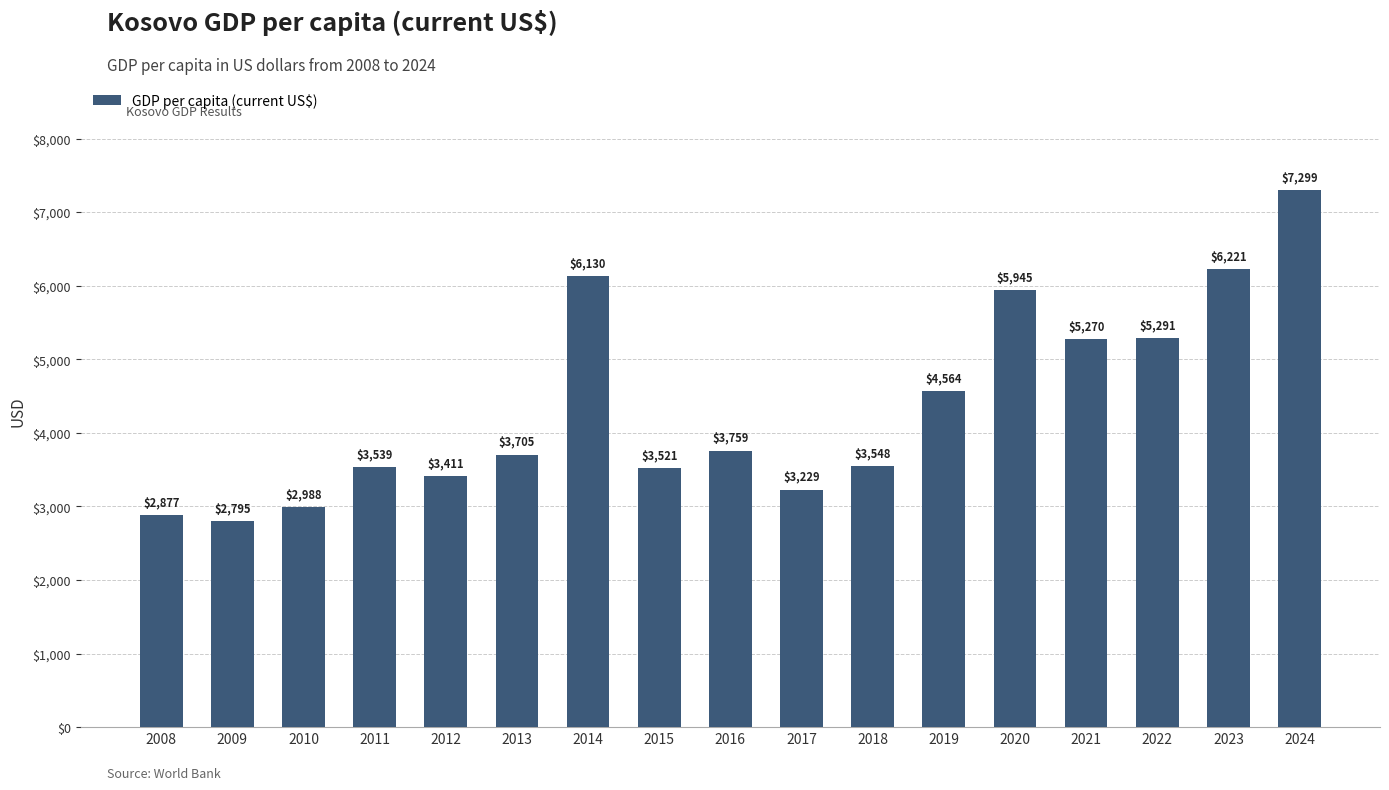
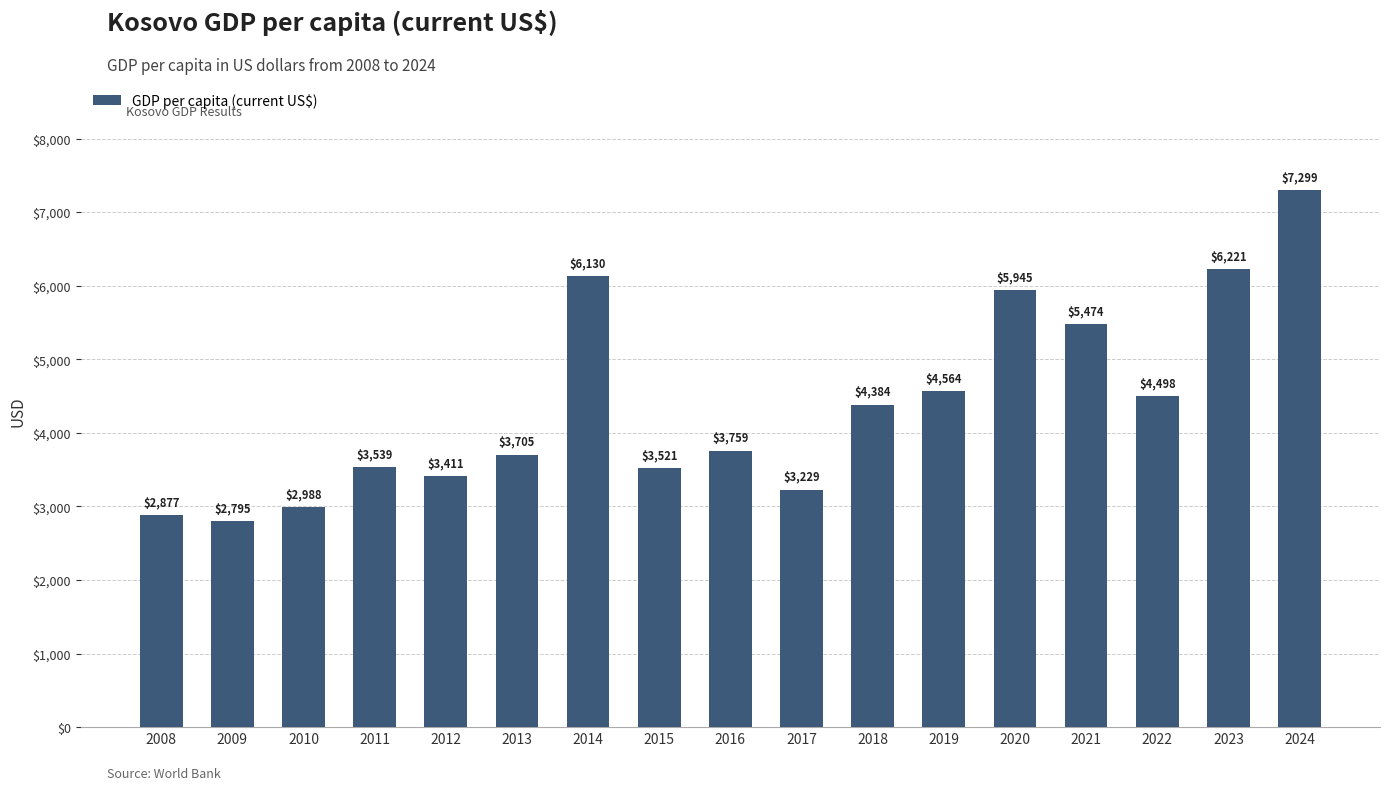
  {
    "2008": "$2,877",
    "2009": "$2,795",
    "2010": "$2,988",
    "2011": "$3,539",
    "2012": "$3,411",
    "2013": "$3,705",
    "2014": "$6,130",
    "2015": "$3,521",
    "2016": "$3,759",
    "2017": "$3,229",
-   "2018": "$3,548",
+   "2018": "$4,384",
    "2019": "$4,564",
    "2020": "$5,945",
-   "2021": "$5,270",
-   "2022": "$5,291",
+   "2021": "$5,474",
+   "2022": "$4,498",
    "2023": "$6,221",
    "2024": "$7,299"
  }
